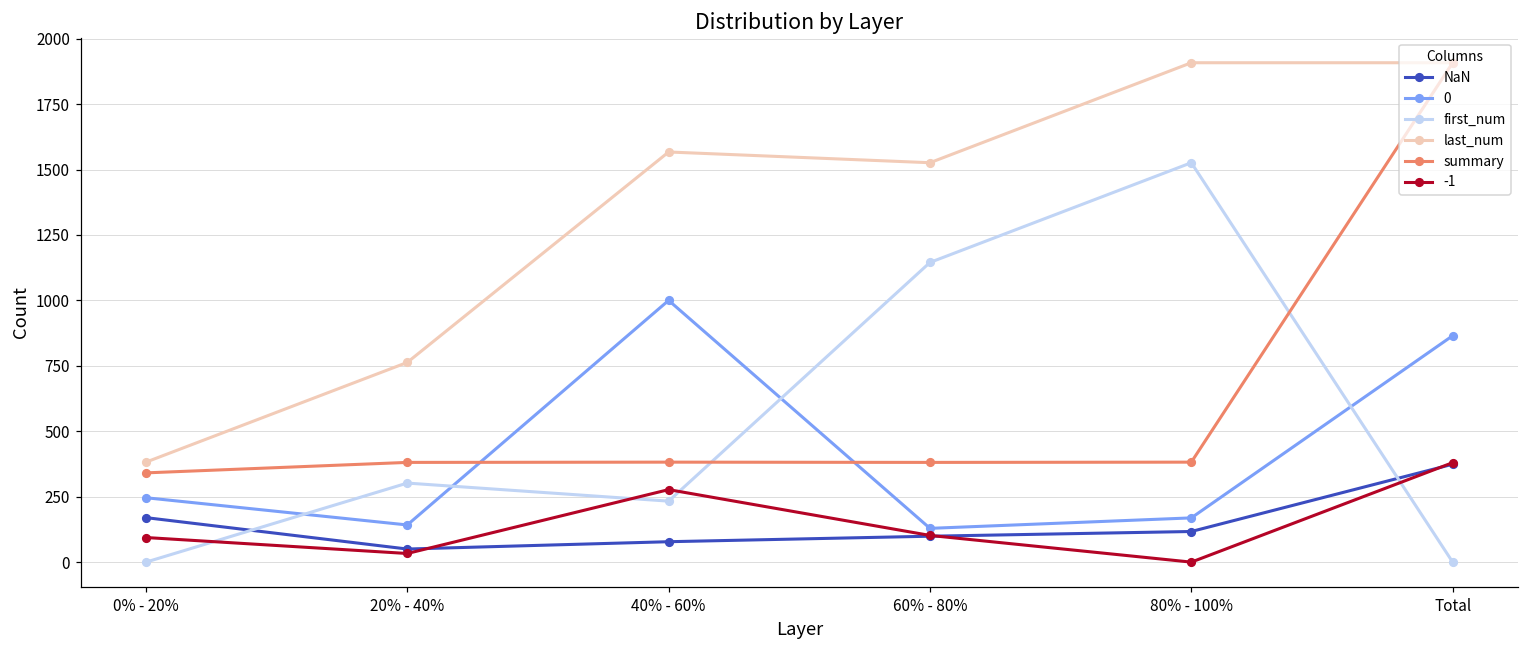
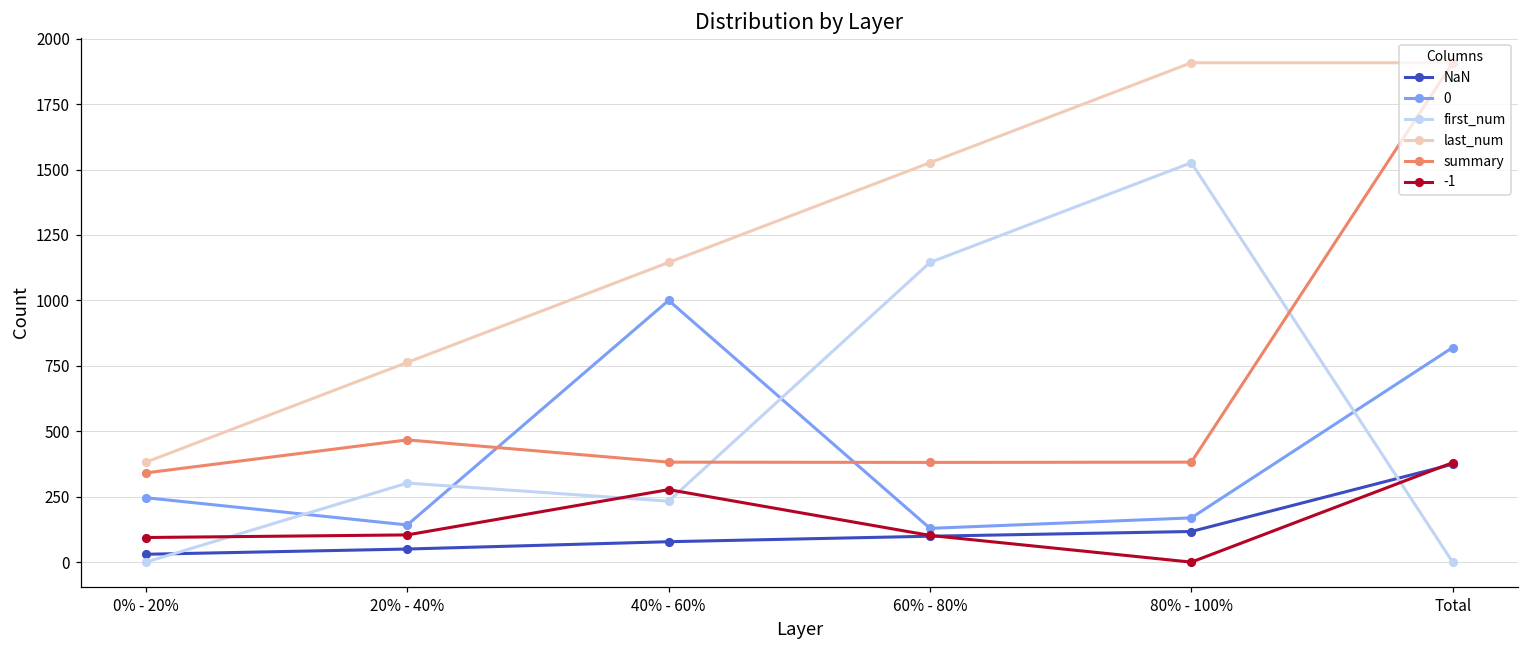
  {
    "NaN": {
-     "0% - 20%": 170,
+     "0% - 20%": 30,
      "20% - 40%": 50,
      "40% - 60%": 80,
      "80% - 100%": 120
    },
    "0": {
      "0% - 20%": 250,
      "20% - 40%": 140,
      "40% - 60%": 1000,
      "60% - 80%": 130,
      "80% - 100%": 170,
-     "Total": 870
+     "Total": 820
    },
    "first_num": {
      "0% - 20%": 0,
      "20% - 40%": 300,
      "40% - 60%": 230,
      "60% - 80%": 1150,
      "80% - 100%": 1530,
      "Total": 0
    },
    "last_num": {
      "0% - 20%": 380,
      "20% - 40%": 760,
-     "40% - 60%": 1570,
+     "40% - 60%": 1150,
      "60% - 80%": 1530,
      "80% - 100%": 1910
    },
    "summary": {
      "0% - 20%": 340,
-     "20% - 40%": 380,
+     "20% - 40%": 470,
      "40% - 60%": 380,
      "60% - 80%": 380,
      "80% - 100%": 380
    },
    "-1": {
      "0% - 20%": 90,
-     "20% - 40%": 30,
+     "20% - 40%": 100,
      "40% - 60%": 280,
      "80% - 100%": 0
    }
  }
